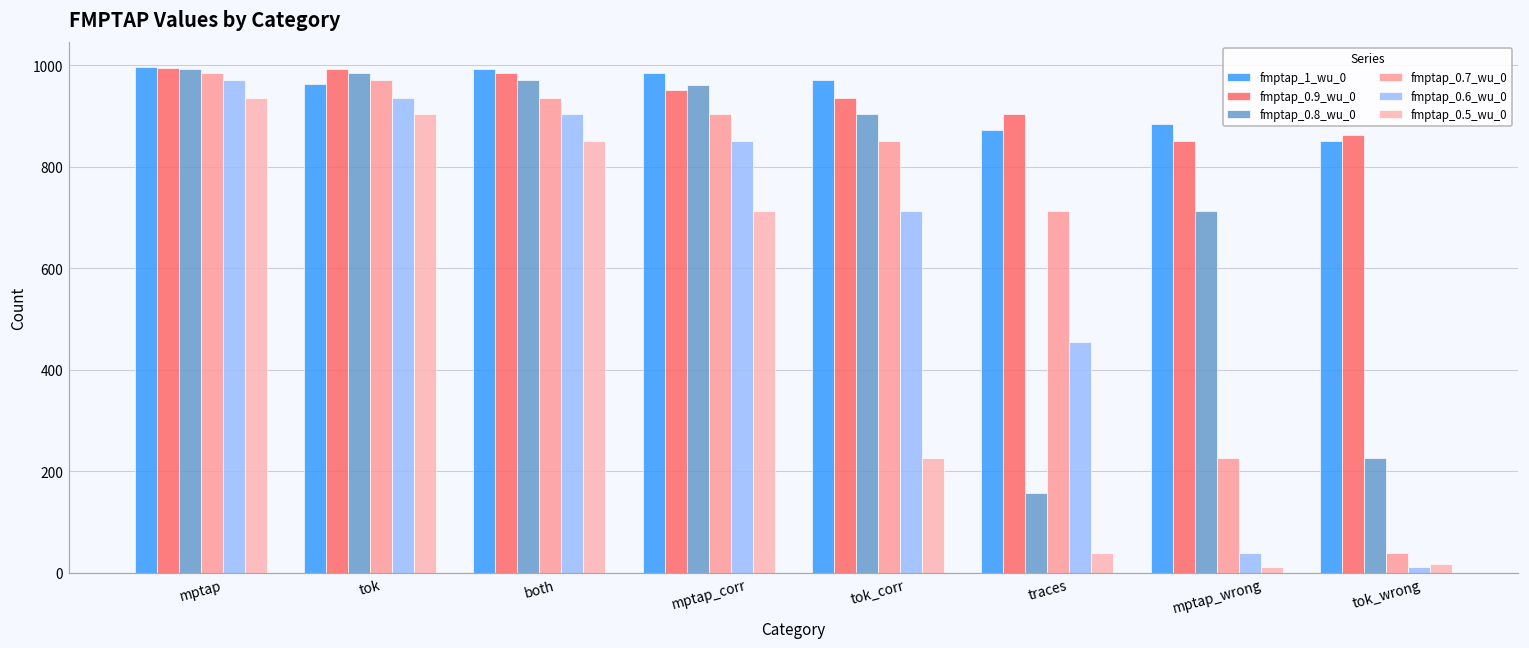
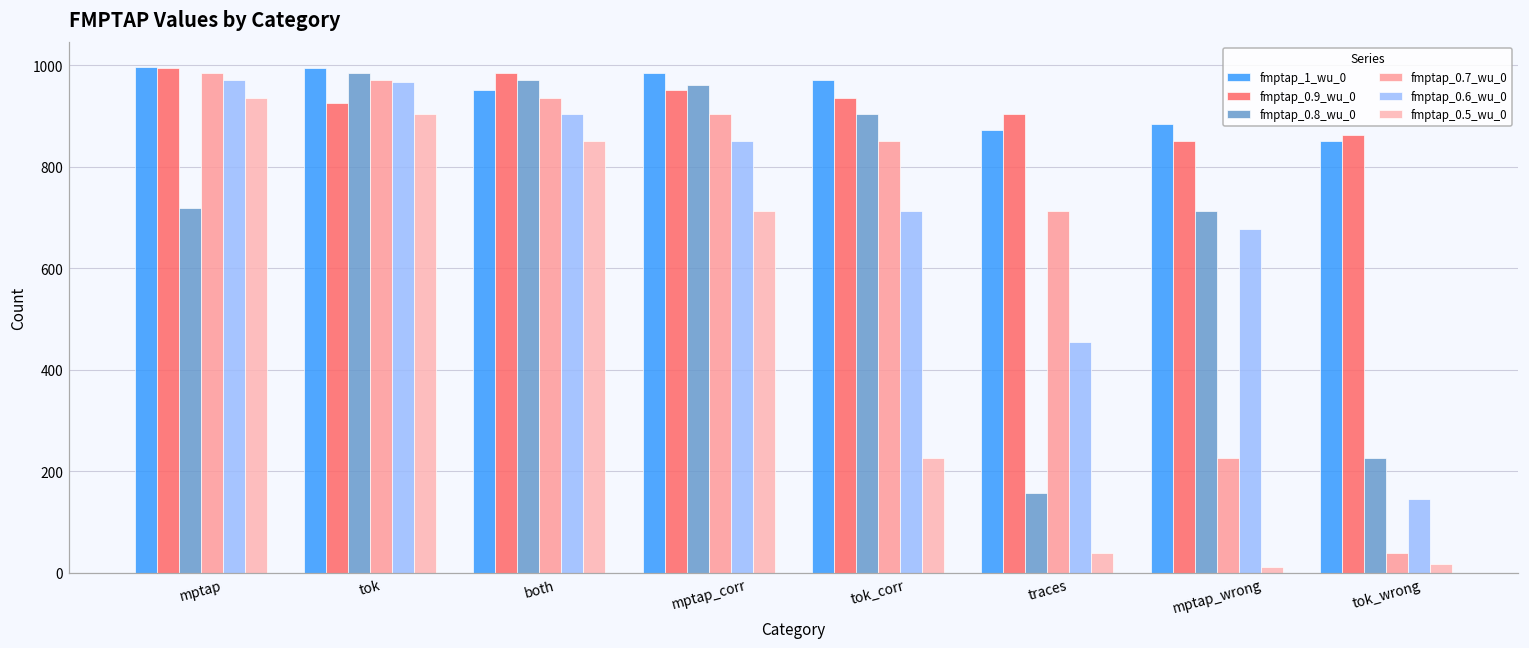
  {
    "fmptap_1_wu_0": {
      "mptap": 1000,
-     "tok": 960,
-     "both": 990,
+     "tok": 990,
+     "both": 950,
      "mptap_corr": 990,
      "tok_corr": 970,
      "traces": 870,
      "mptap_wrong": 880,
      "tok_wrong": 850
    },
    "fmptap_0.9_wu_0": {
      "mptap": 990,
-     "tok": 990,
+     "tok": 930,
      "both": 990,
      "mptap_corr": 950,
      "tok_corr": 940,
      "traces": 900,
      "mptap_wrong": 850,
      "tok_wrong": 860
    },
    "fmptap_0.8_wu_0": {
-     "mptap": 990,
+     "mptap": 720,
      "tok": 990,
      "both": 970,
      "mptap_corr": 960,
      "tok_corr": 900,
      "traces": 160,
      "mptap_wrong": 710,
      "tok_wrong": 230
    },
    "fmptap_0.6_wu_0": {
      "mptap": 970,
-     "tok": 940,
+     "tok": 970,
      "both": 900,
      "mptap_corr": 850,
      "tok_corr": 710,
      "traces": 460,
-     "mptap_wrong": 40,
-     "tok_wrong": 10
+     "mptap_wrong": 680,
+     "tok_wrong": 150
    }
  }
